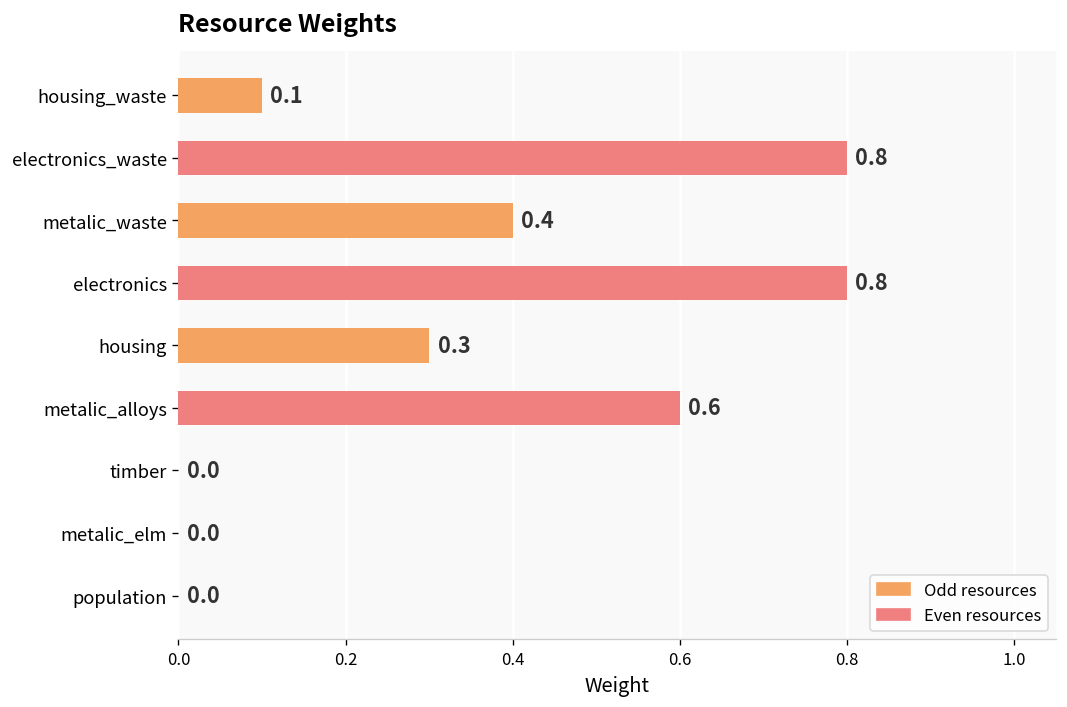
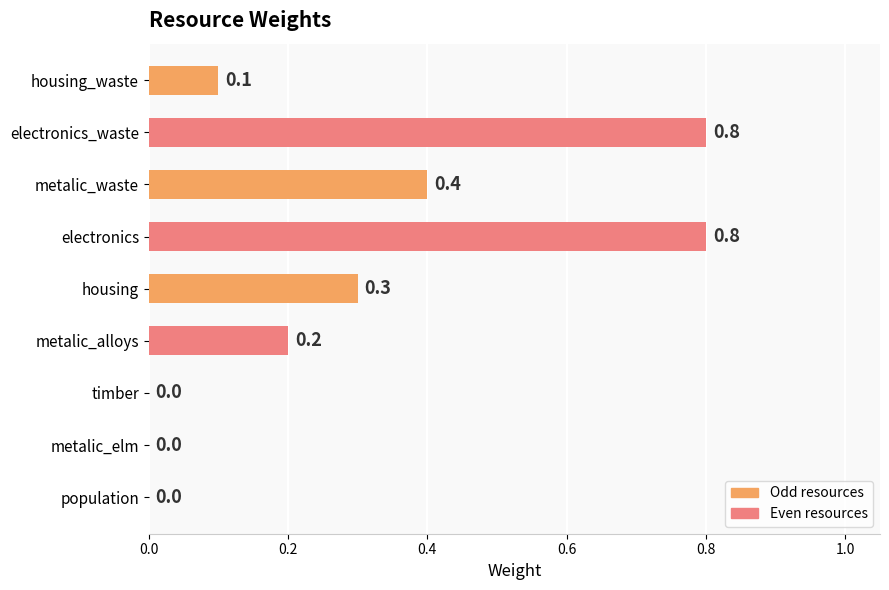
  {
    "housing_waste": 0.1,
    "electronics_waste": 0.8,
    "metalic_waste": 0.4,
    "electronics": 0.8,
    "housing": 0.3,
-   "metalic_alloys": 0.6,
+   "metalic_alloys": 0.2,
    "timber": 0.0,
    "metalic_elm": 0.0,
    "population": 0.0
  }
